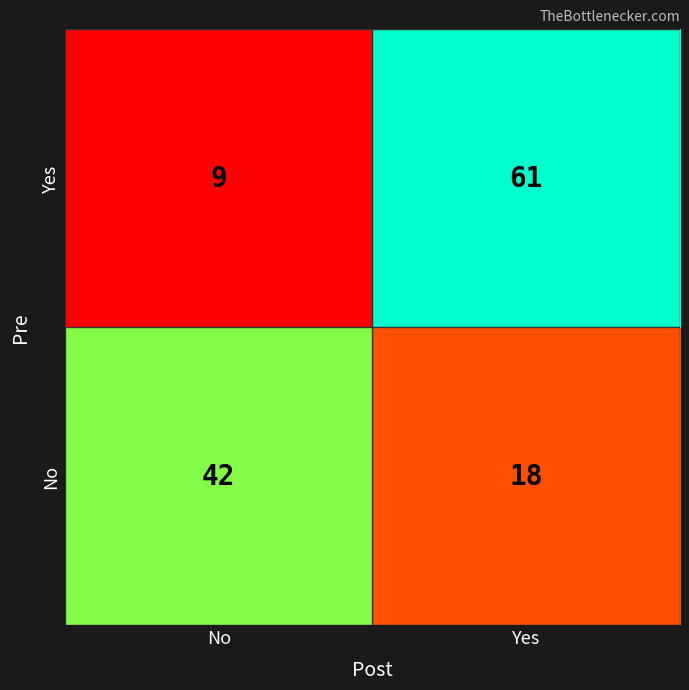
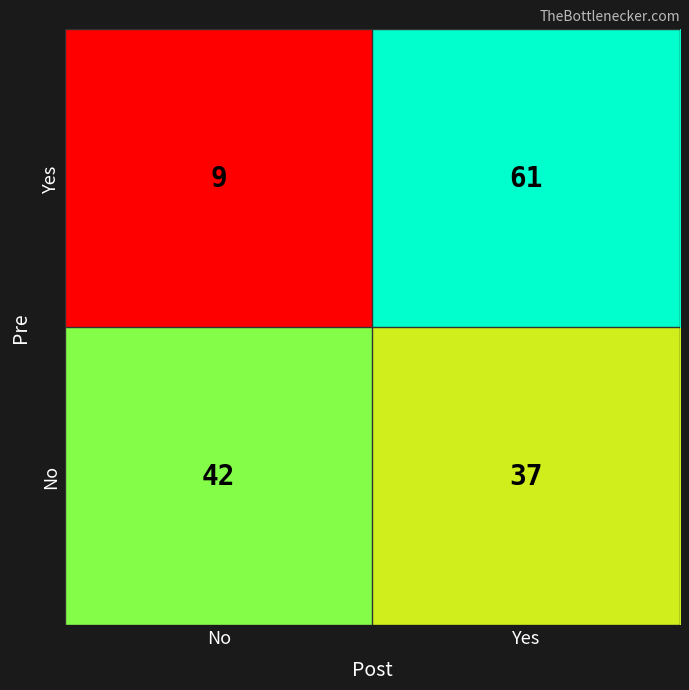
  {
    "Yes": {
      "No": 9,
      "Yes": 61
    },
    "No": {
      "No": 42,
-     "Yes": 18
+     "Yes": 37
    }
  }
